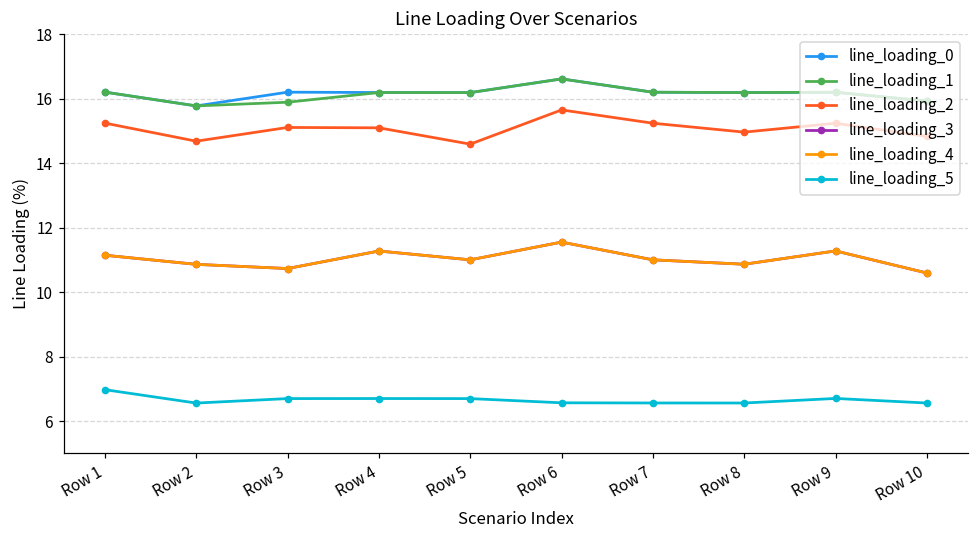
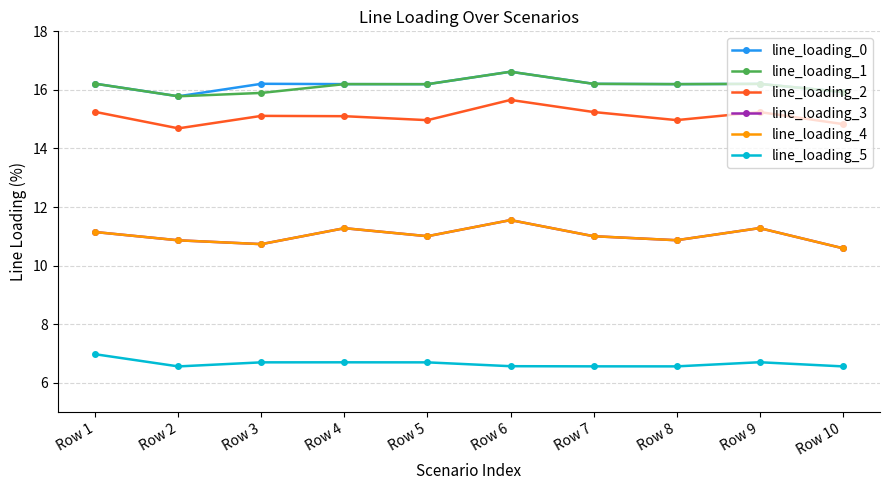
  {
    "line_loading_1": {
      "Row 3": 15.9
    },
    "line_loading_2": {
      "Row 1": 15.2,
      "Row 2": 14.7,
      "Row 3": 15.1,
      "Row 4": 15.1,
-     "Row 5": 14.6,
+     "Row 5": 15.0,
      "Row 6": 15.7,
      "Row 7": 15.2,
      "Row 8": 15.0
    },
    "line_loading_4": {
      "Row 1": 11.1,
      "Row 2": 10.9,
      "Row 3": 10.7,
      "Row 4": 11.3,
      "Row 5": 11.0,
      "Row 6": 11.6,
      "Row 7": 11.0,
      "Row 8": 10.9,
      "Row 9": 11.3,
      "Row 10": 10.6
    }
  }
